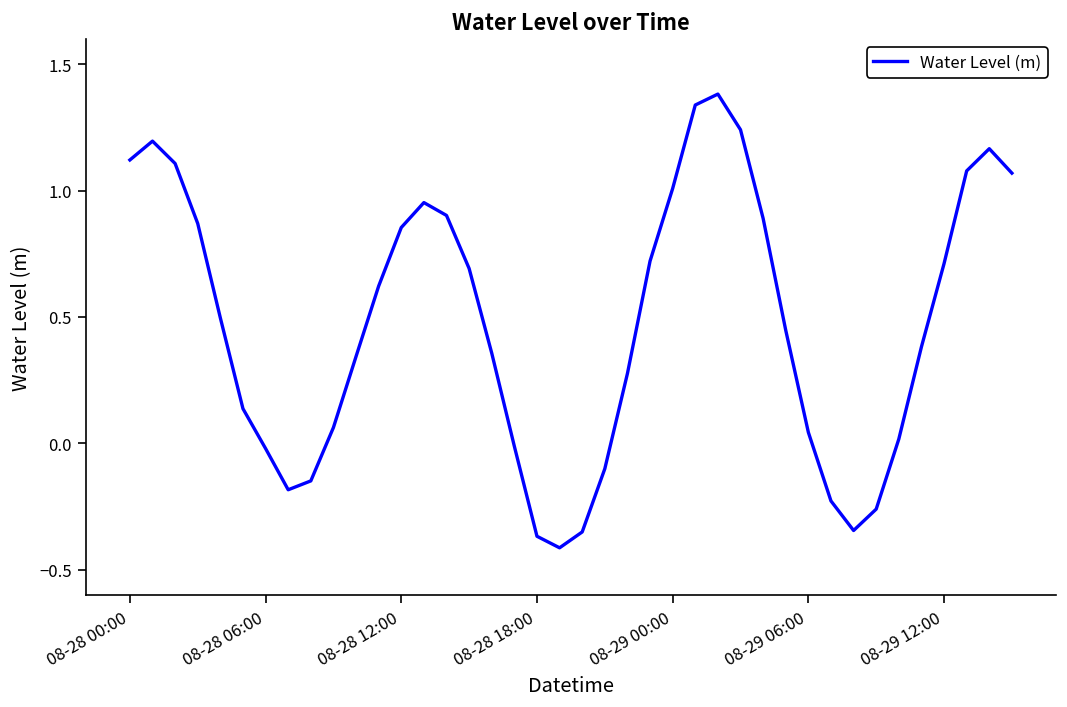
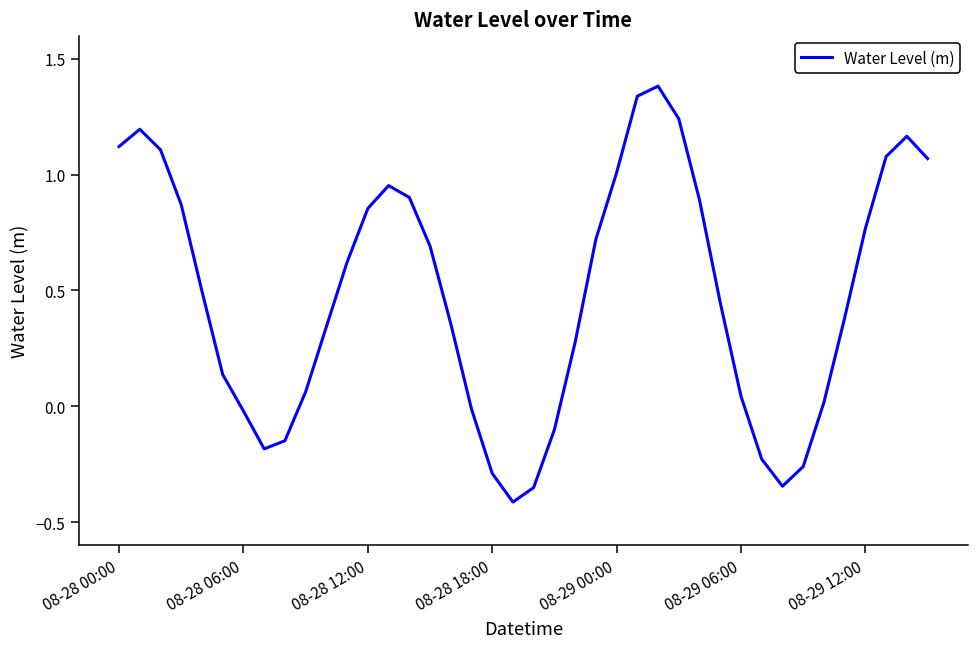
  {
    "08-28 00:00": 1.12,
    "08-28 06:00": -0.02,
    "08-28 12:00": 0.85,
-   "08-28 18:00": -0.37,
+   "08-28 18:00": -0.29,
    "08-29 00:00": 1.01,
    "08-29 06:00": 0.04,
-   "08-29 12:00": 0.71
+   "08-29 12:00": 0.77
  }
